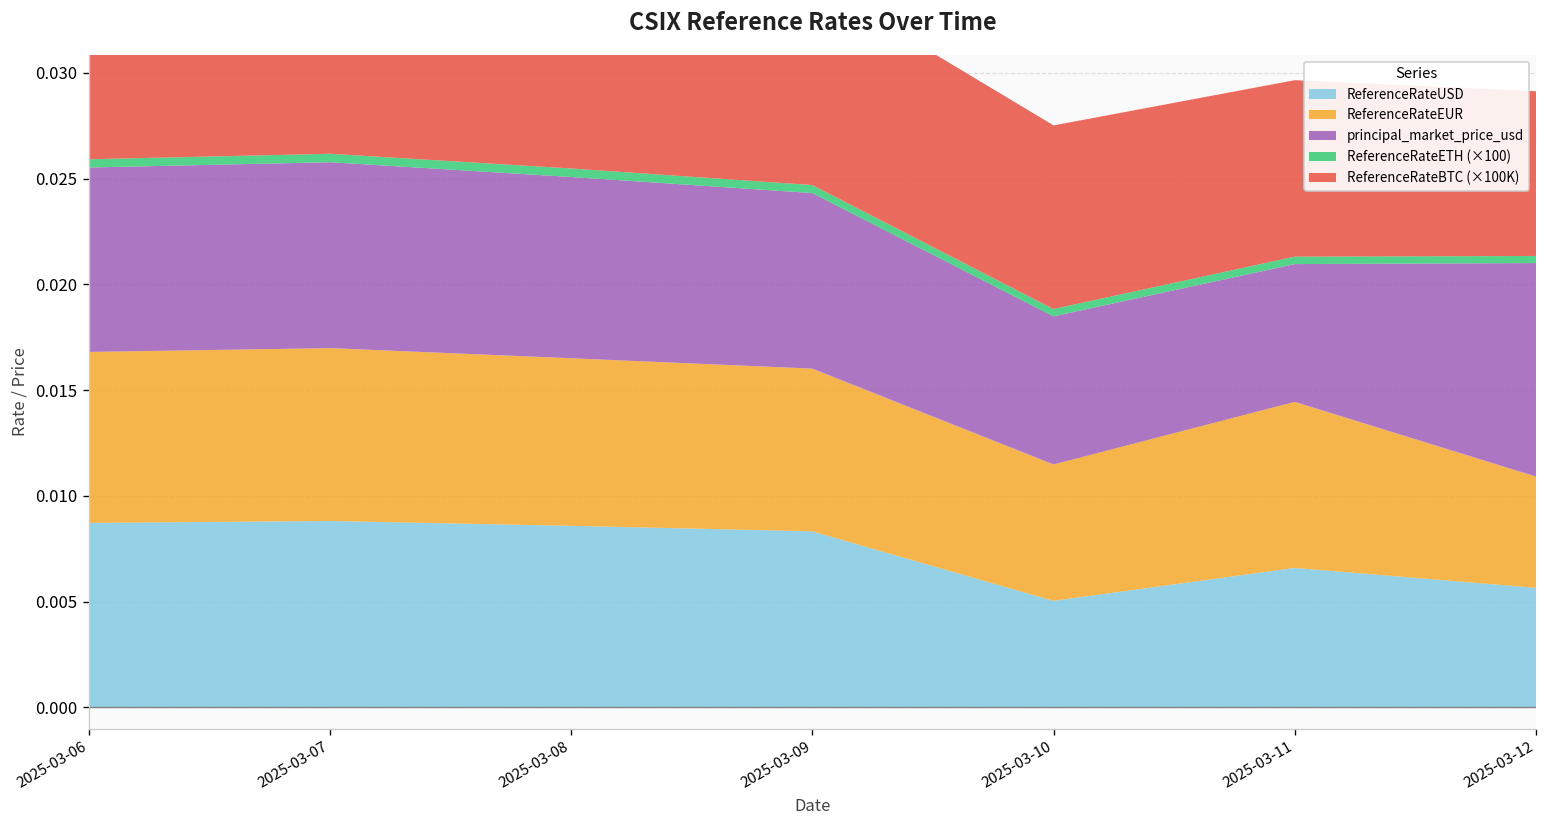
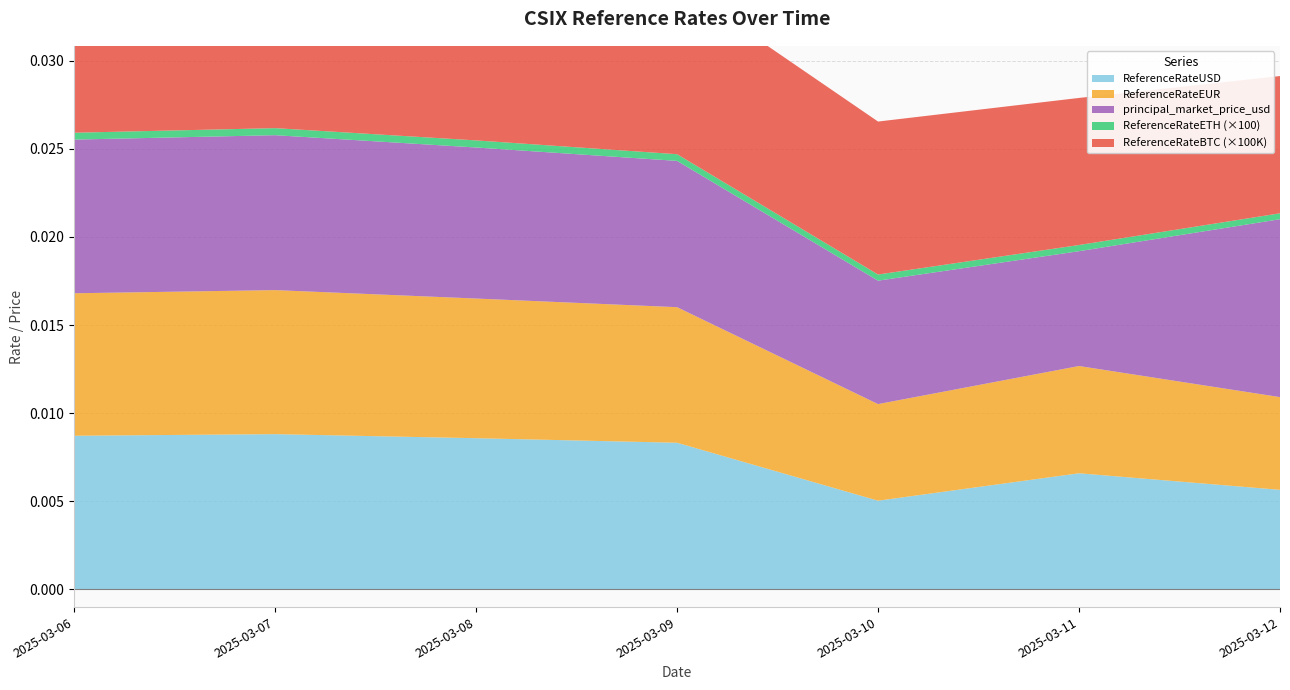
  {
    "ReferenceRateUSD": {
      "2025-03-06": 0.0087,
      "2025-03-07": 0.0088,
      "2025-03-08": 0.0086,
      "2025-03-09": 0.0083,
      "2025-03-10": 0.0050,
      "2025-03-11": 0.0066,
      "2025-03-12": 0.0057
    },
    "ReferenceRateEUR": {
      "2025-03-06": 0.0081,
      "2025-03-07": 0.0082,
      "2025-03-08": 0.0079,
      "2025-03-09": 0.0077,
-     "2025-03-10": 0.0064,
-     "2025-03-11": 0.0079,
+     "2025-03-10": 0.0055,
+     "2025-03-11": 0.0061,
      "2025-03-12": 0.0053
    },
    "principal_market_price_usd": {
      "2025-03-06": 0.0087,
      "2025-03-07": 0.0088,
      "2025-03-08": 0.0086,
      "2025-03-09": 0.0083,
      "2025-03-10": 0.0070,
      "2025-03-11": 0.0065,
      "2025-03-12": 0.0101
    },
    "ReferenceRateETH (×100)": {
      "2025-03-06": 0.0004,
      "2025-03-07": 0.0004,
      "2025-03-08": 0.0004,
      "2025-03-09": 0.0004,
      "2025-03-10": 0.0003,
      "2025-03-11": 0.0004,
      "2025-03-12": 0.0003
    },
    "ReferenceRateBTC (×100K)": {
      "2025-03-10": 0.0087,
      "2025-03-11": 0.0083,
      "2025-03-12": 0.0078
    }
  }
